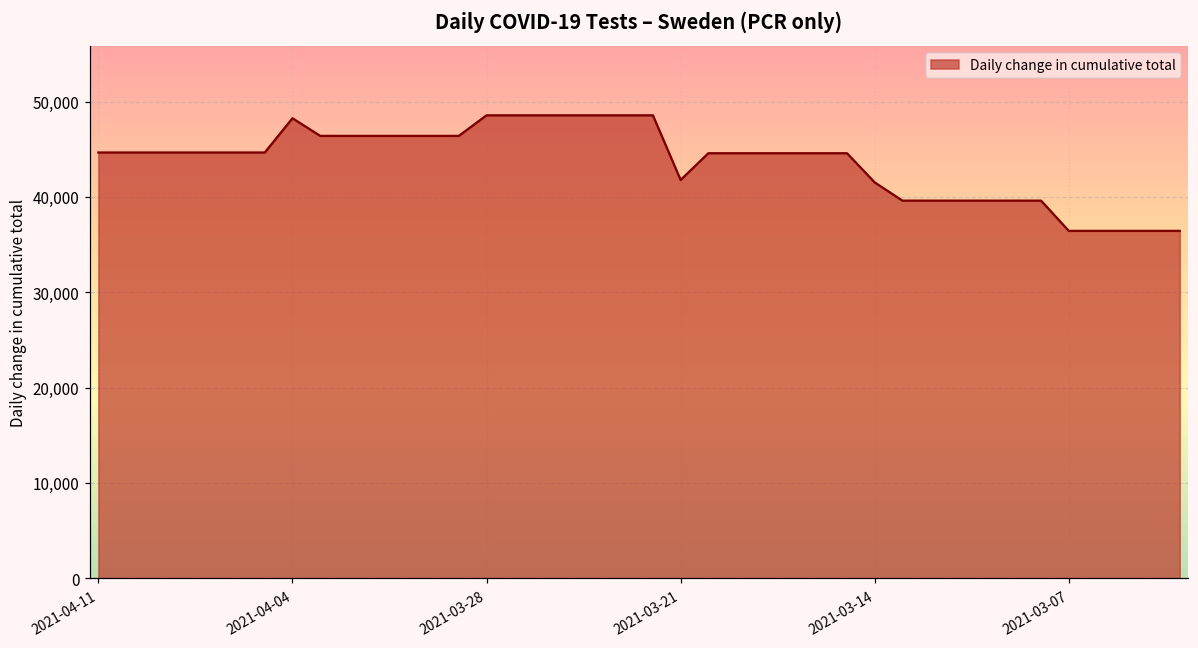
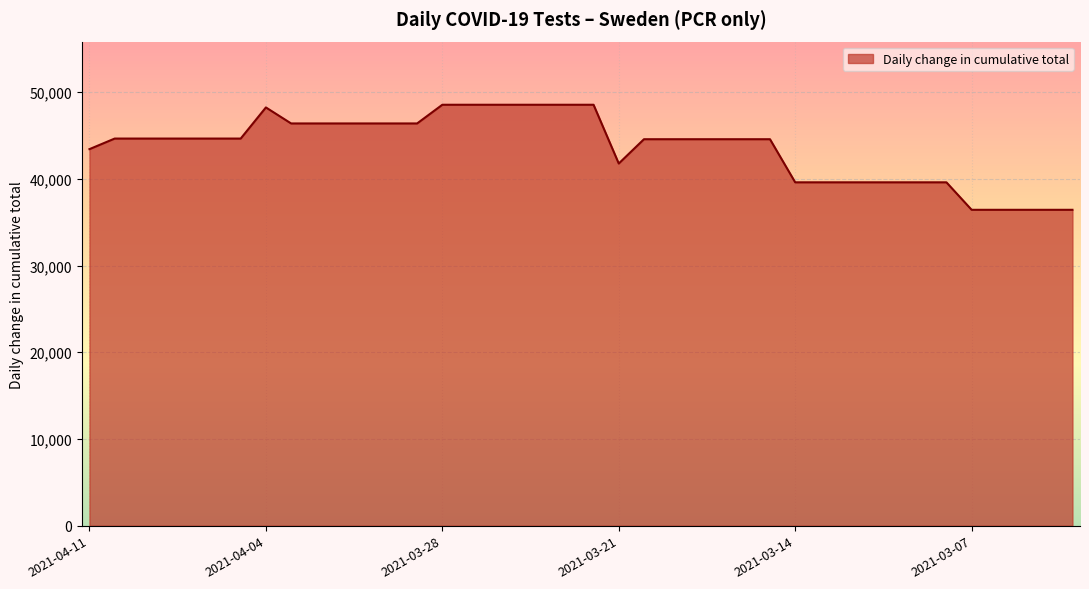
  {
-   "2021-04-11": "45,000",
+   "2021-04-11": "43,000",
    "2021-04-04": "48,000",
    "2021-03-28": "49,000",
    "2021-03-21": "42,000",
-   "2021-03-14": "42,000",
+   "2021-03-14": "40,000",
    "2021-03-07": "36,000"
  }
